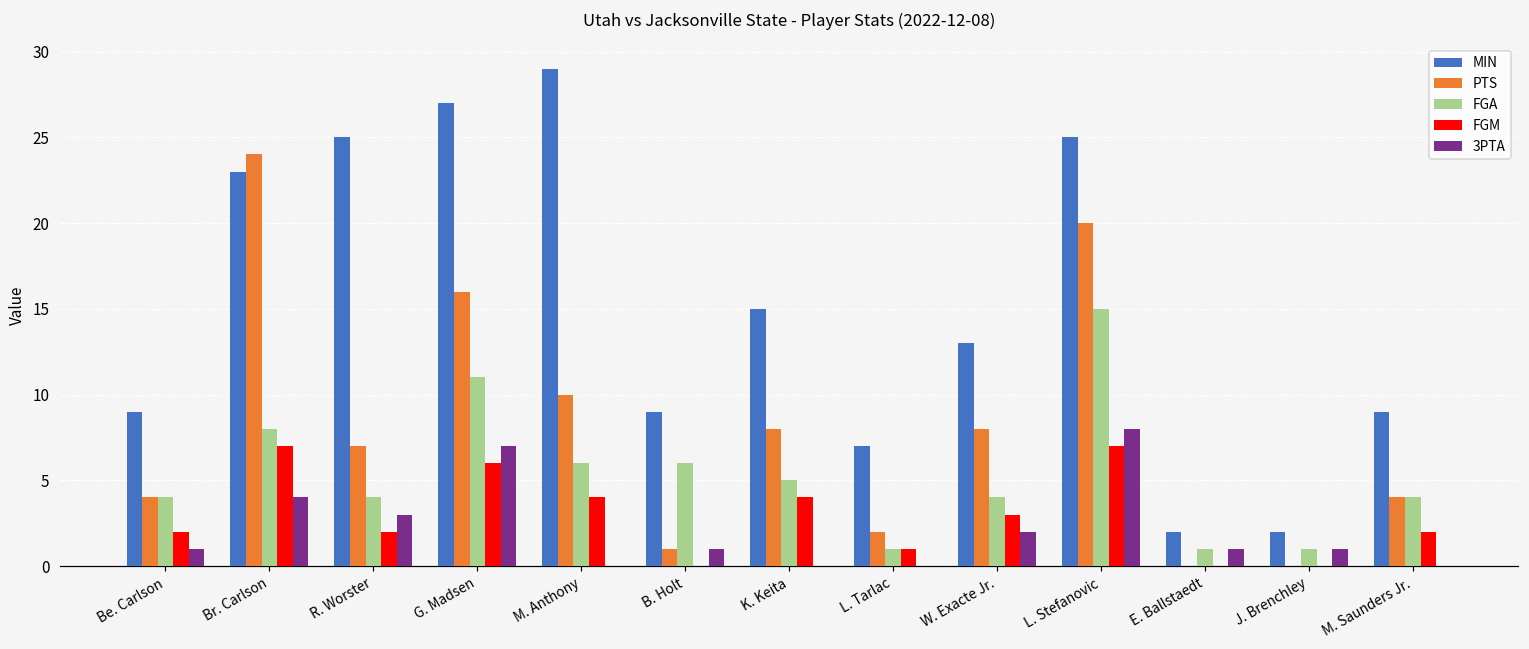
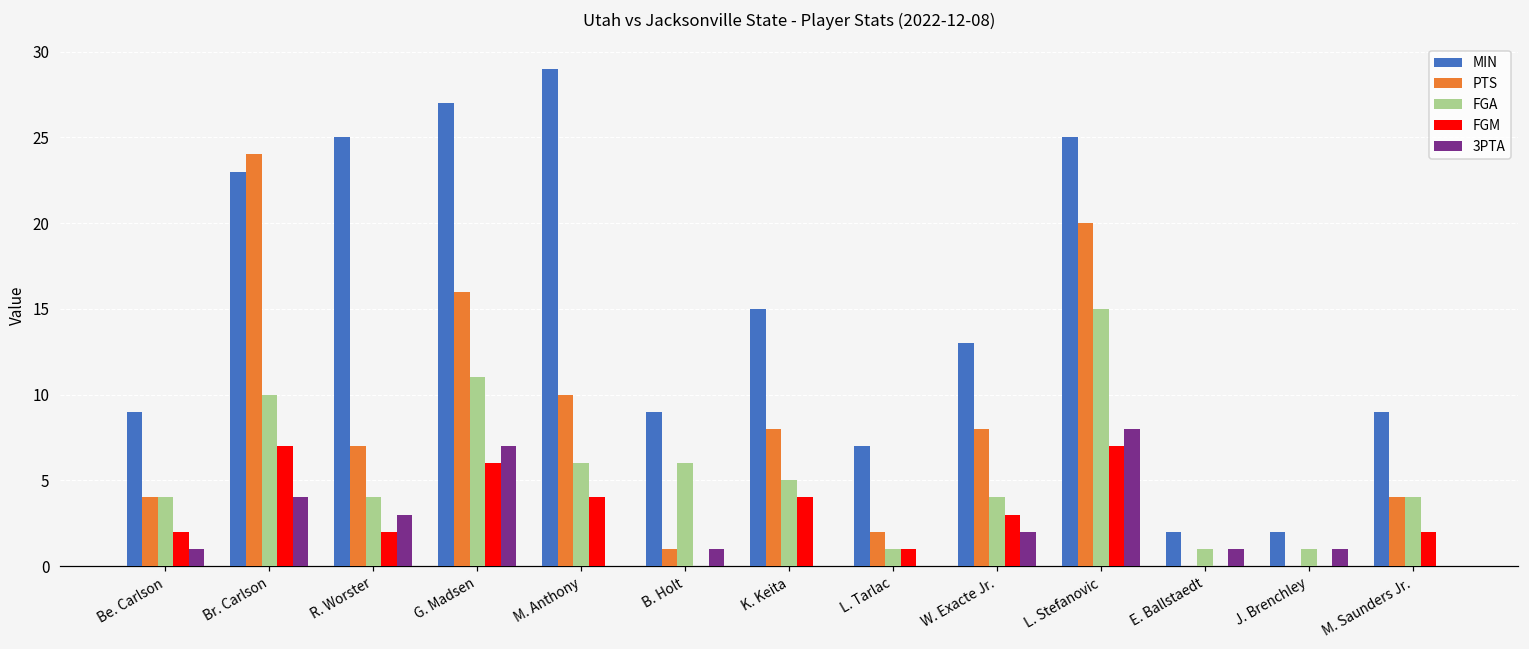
  {
    "MIN": {
      "Be. Carlson": 9,
      "Br. Carlson": 23,
      "R. Worster": 25,
      "G. Madsen": 27,
      "M. Anthony": 29,
      "B. Holt": 9,
      "K. Keita": 15,
      "L. Tarlac": 7,
      "W. Exacte Jr.": 13,
      "L. Stefanovic": 25,
      "E. Ballstaedt": 2,
      "J. Brenchley": 2,
      "M. Saunders Jr.": 9
    },
    "PTS": {
      "Be. Carlson": 4,
      "Br. Carlson": 24,
      "R. Worster": 7,
      "G. Madsen": 16,
      "M. Anthony": 10,
      "B. Holt": 1,
      "K. Keita": 8,
      "L. Tarlac": 2,
      "W. Exacte Jr.": 8,
      "L. Stefanovic": 20,
      "E. Ballstaedt": 0,
      "J. Brenchley": 0,
      "M. Saunders Jr.": 4
    },
    "FGA": {
      "Be. Carlson": 4,
-     "Br. Carlson": 8,
+     "Br. Carlson": 10,
      "R. Worster": 4,
      "G. Madsen": 11,
      "M. Anthony": 6,
      "B. Holt": 6,
      "K. Keita": 5,
      "L. Tarlac": 1,
      "W. Exacte Jr.": 4,
      "L. Stefanovic": 15,
      "E. Ballstaedt": 1,
      "J. Brenchley": 1,
      "M. Saunders Jr.": 4
    },
    "FGM": {
      "Be. Carlson": 2,
      "Br. Carlson": 7,
      "R. Worster": 2,
      "G. Madsen": 6,
      "M. Anthony": 4,
      "B. Holt": 0,
      "K. Keita": 4,
      "L. Tarlac": 1,
      "W. Exacte Jr.": 3,
      "L. Stefanovic": 7,
      "E. Ballstaedt": 0,
      "J. Brenchley": 0,
      "M. Saunders Jr.": 2
    },
    "3PTA": {
      "Be. Carlson": 1,
      "Br. Carlson": 4,
      "R. Worster": 3,
      "G. Madsen": 7,
      "M. Anthony": 0,
      "B. Holt": 1,
      "K. Keita": 0,
      "L. Tarlac": 0,
      "W. Exacte Jr.": 2,
      "L. Stefanovic": 8,
      "E. Ballstaedt": 1,
      "J. Brenchley": 1,
      "M. Saunders Jr.": 0
    }
  }
